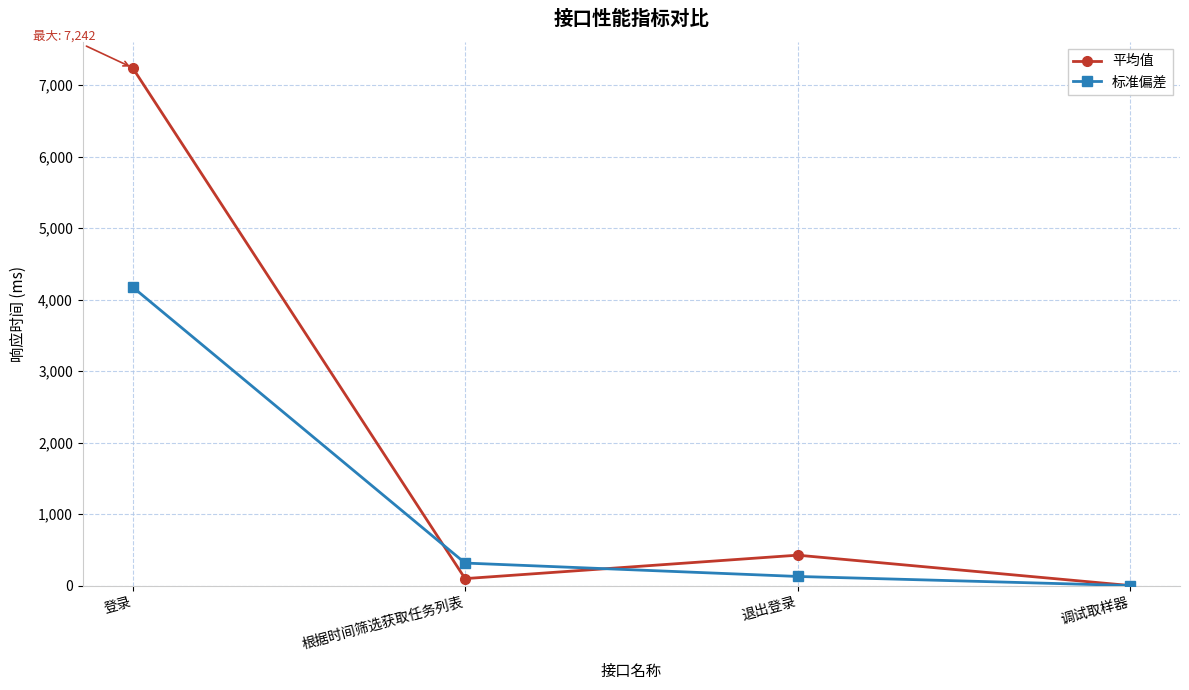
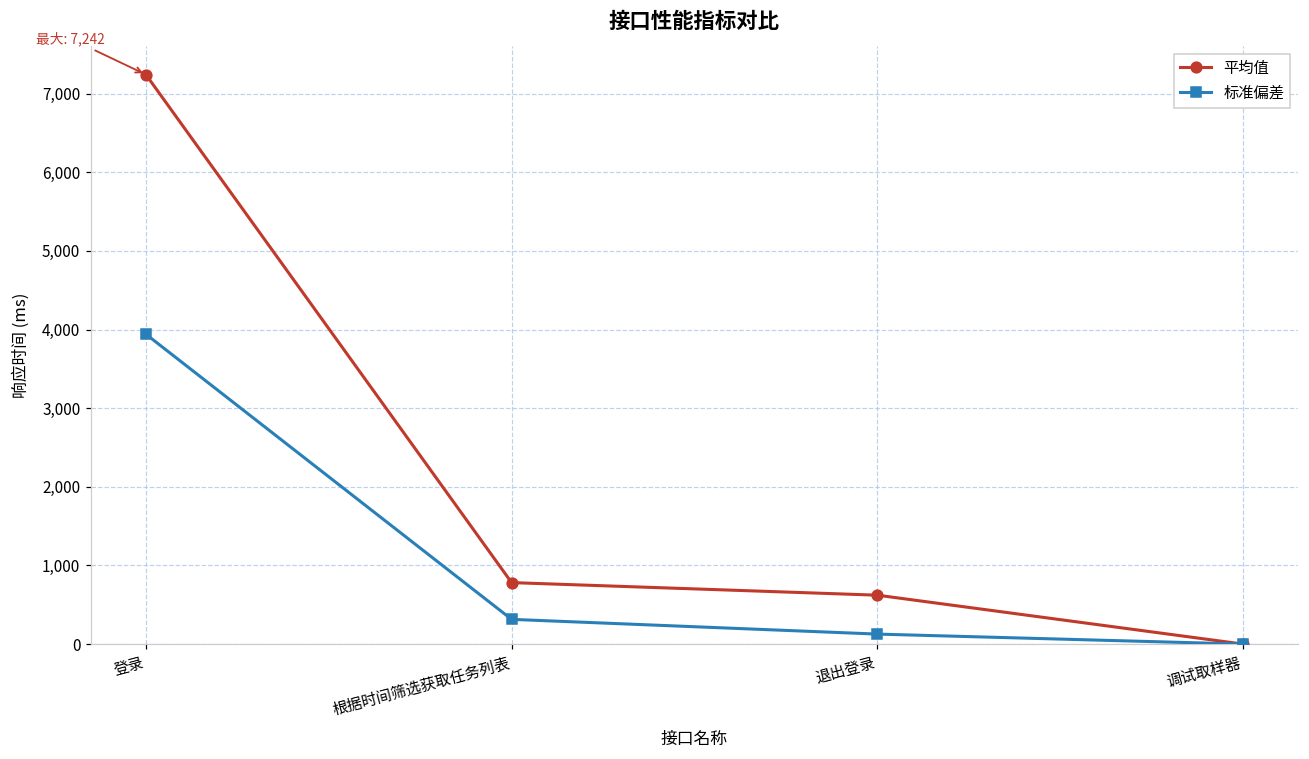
  {
    "平均值": {
-     "根据时间筛选获取任务列表": "100",
-     "退出登录": "400"
+     "根据时间筛选获取任务列表": "800",
+     "退出登录": "600"
    },
    "标准偏差": {
-     "登录": "4,200",
+     "登录": "3,900",
      "根据时间筛选获取任务列表": "300",
      "退出登录": "100"
    }
  }
